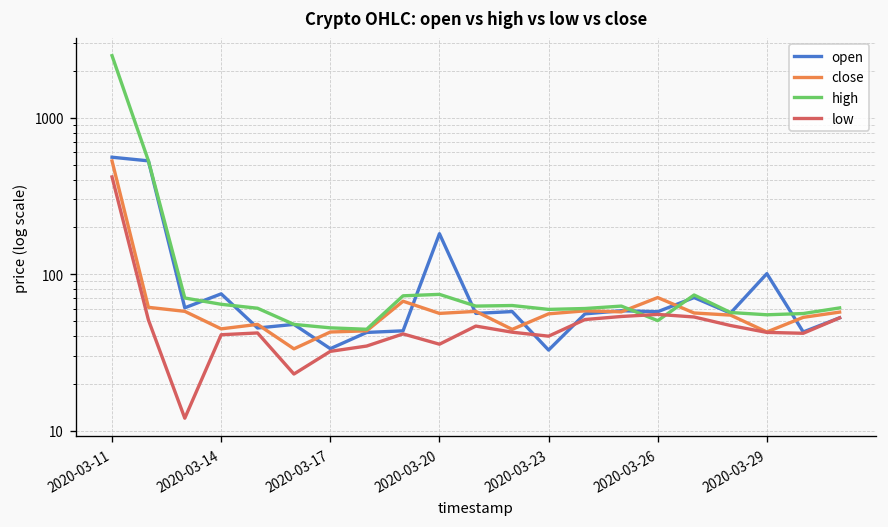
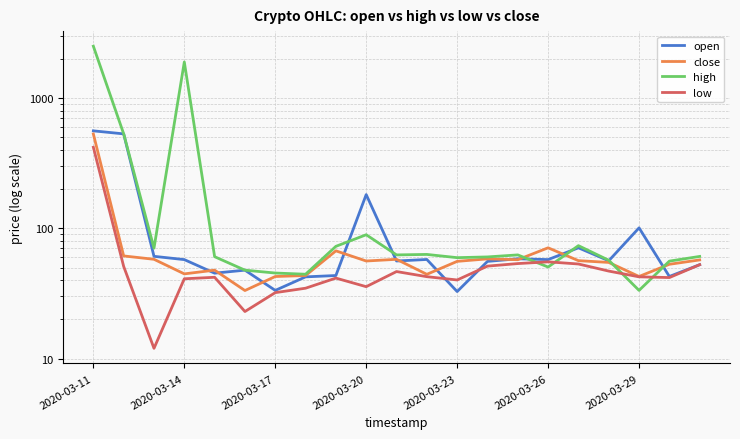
  {
    "open": {
      "2020-03-11": 560,
-     "2020-03-14": 70,
+     "2020-03-14": 60,
      "2020-03-20": 180,
      "2020-03-23": 33,
      "2020-03-29": 100
    },
    "high": {
      "2020-03-11": 2500,
-     "2020-03-14": 60,
+     "2020-03-14": 1900,
      "2020-03-17": 45,
-     "2020-03-20": 70,
+     "2020-03-20": 90,
      "2020-03-23": 60,
      "2020-03-26": 50,
-     "2020-03-29": 55
+     "2020-03-29": 33
    }
  }
